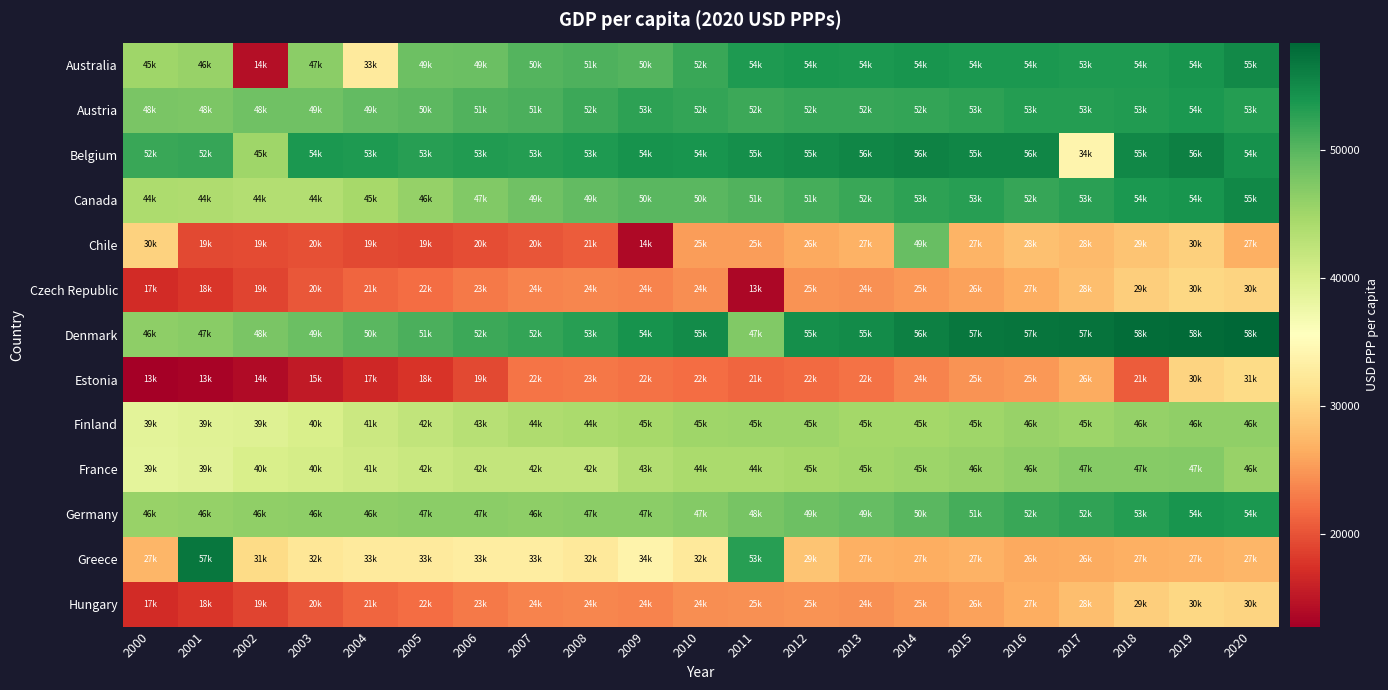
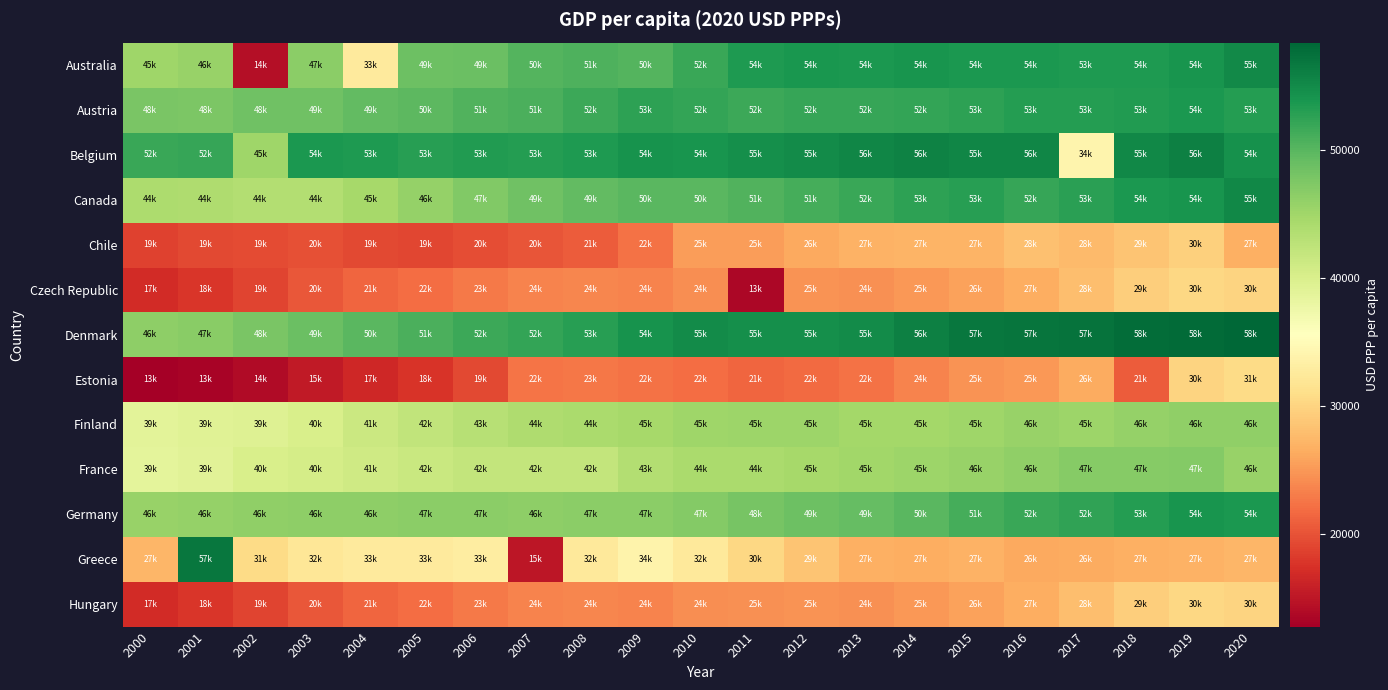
  {
    "Chile": {
-     "2000": "30k",
+     "2000": "19k",
      "2001": "19k",
      "2002": "19k",
      "2003": "20k",
      "2004": "19k",
      "2005": "19k",
      "2006": "20k",
      "2007": "20k",
      "2008": "21k",
-     "2009": "14k",
+     "2009": "22k",
      "2010": "25k",
      "2011": "25k",
      "2012": "26k",
      "2013": "27k",
-     "2014": "49k",
+     "2014": "27k",
      "2015": "27k",
      "2016": "28k",
      "2017": "28k",
      "2018": "29k",
      "2019": "30k",
      "2020": "27k"
    },
    "Denmark": {
      "2000": "46k",
      "2001": "47k",
      "2002": "48k",
      "2003": "49k",
      "2004": "50k",
      "2005": "51k",
      "2006": "52k",
      "2007": "52k",
      "2008": "53k",
      "2009": "54k",
      "2010": "55k",
-     "2011": "47k",
+     "2011": "55k",
      "2012": "55k",
      "2013": "55k",
      "2014": "56k",
      "2015": "57k",
      "2016": "57k",
      "2017": "57k",
      "2018": "58k",
      "2019": "58k",
      "2020": "58k"
    },
    "Greece": {
      "2000": "27k",
      "2001": "57k",
      "2002": "31k",
      "2003": "32k",
      "2004": "33k",
      "2005": "33k",
      "2006": "33k",
-     "2007": "33k",
+     "2007": "15k",
      "2008": "32k",
      "2009": "34k",
      "2010": "32k",
-     "2011": "53k",
+     "2011": "30k",
      "2012": "29k",
      "2013": "27k",
      "2014": "27k",
      "2015": "27k",
      "2016": "26k",
      "2017": "26k",
      "2018": "27k",
      "2019": "27k",
      "2020": "27k"
    }
  }
